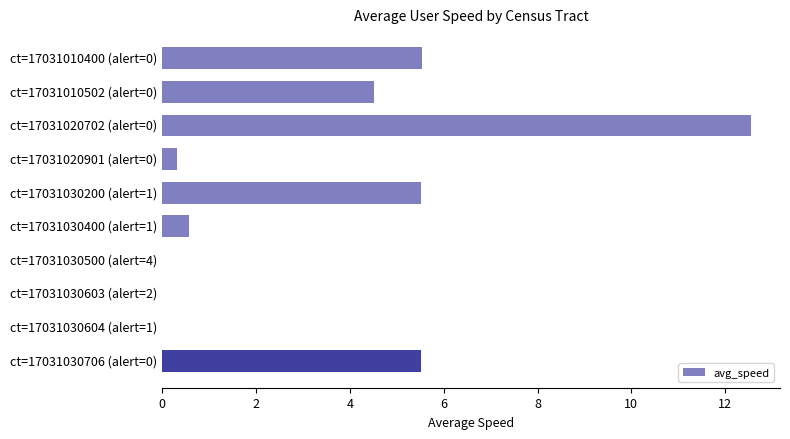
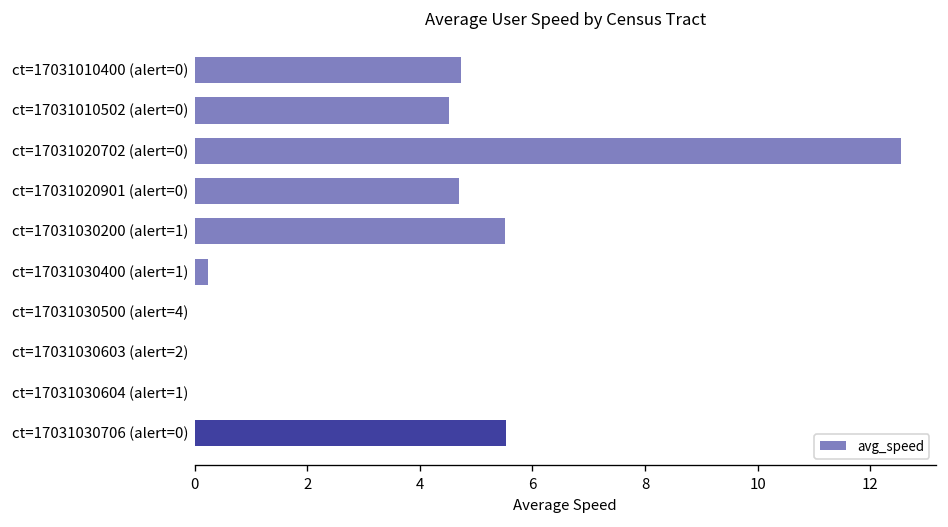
  {
-   "ct=17031010400 (alert=0)": 5.5,
+   "ct=17031010400 (alert=0)": 4.7,
    "ct=17031010502 (alert=0)": 4.5,
    "ct=17031020702 (alert=0)": 12.5,
-   "ct=17031020901 (alert=0)": 0.3,
+   "ct=17031020901 (alert=0)": 4.7,
    "ct=17031030200 (alert=1)": 5.5,
-   "ct=17031030400 (alert=1)": 0.6,
+   "ct=17031030400 (alert=1)": 0.2,
    "ct=17031030500 (alert=4)": 0.0,
    "ct=17031030603 (alert=2)": 0.0,
    "ct=17031030604 (alert=1)": 0.0,
    "ct=17031030706 (alert=0)": 5.5
  }
